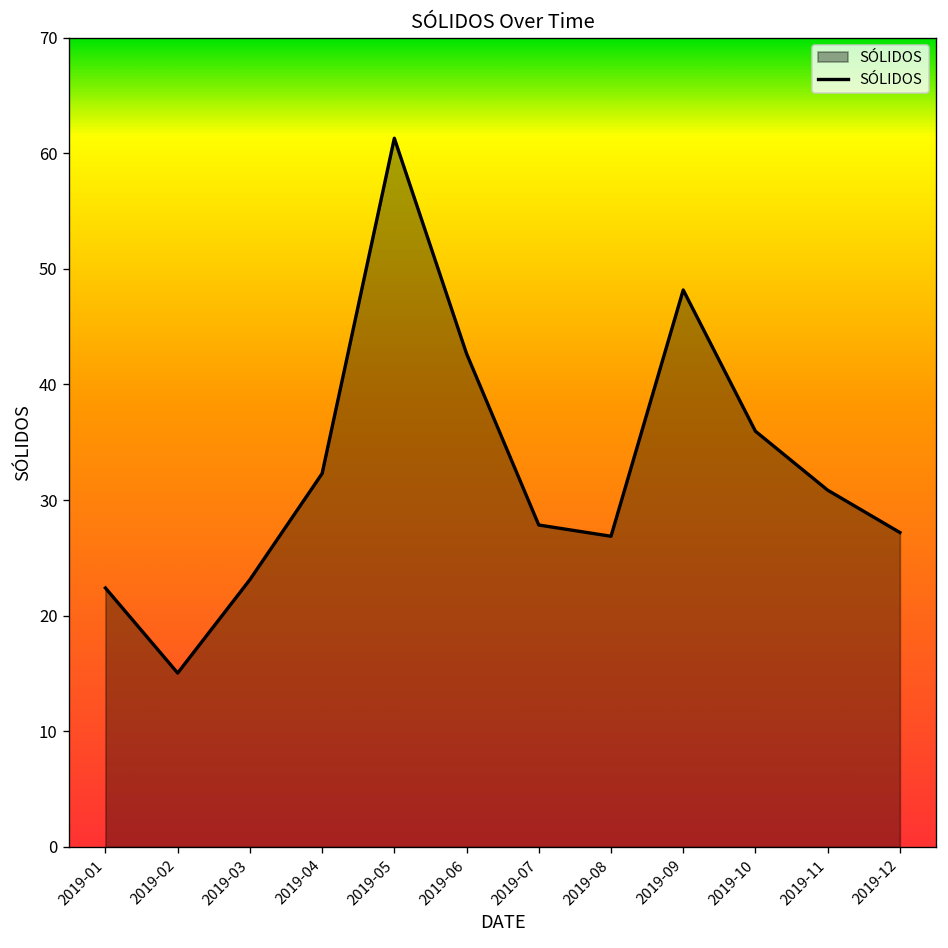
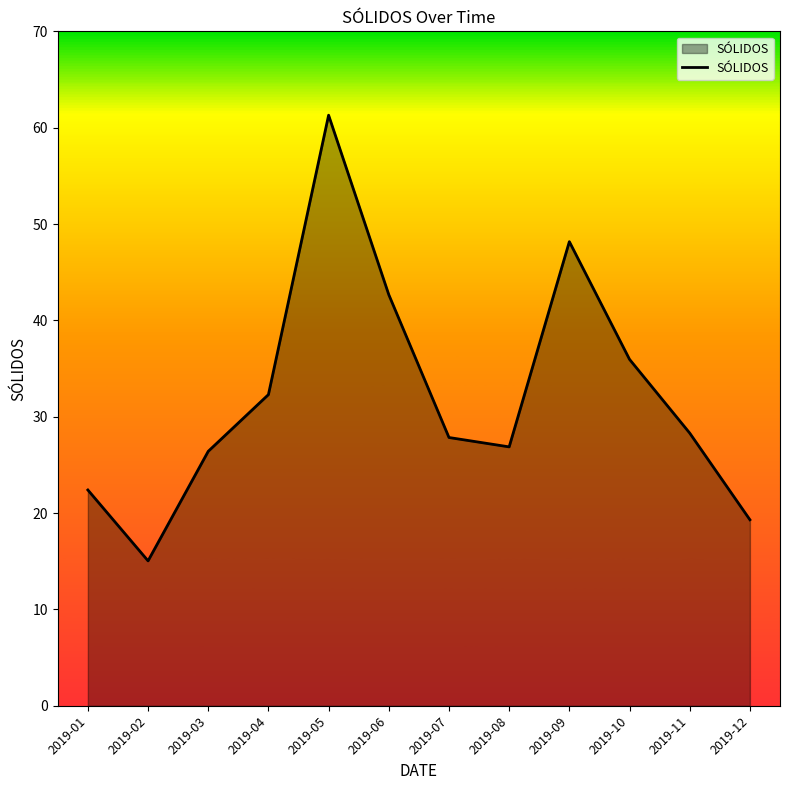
  {
    "2019-01": 22,
    "2019-02": 15,
-   "2019-03": 23,
+   "2019-03": 26,
    "2019-04": 32,
    "2019-05": 61,
    "2019-06": 43,
    "2019-07": 28,
    "2019-08": 27,
    "2019-09": 48,
    "2019-10": 36,
-   "2019-11": 31,
-   "2019-12": 27
+   "2019-11": 28,
+   "2019-12": 19
  }
